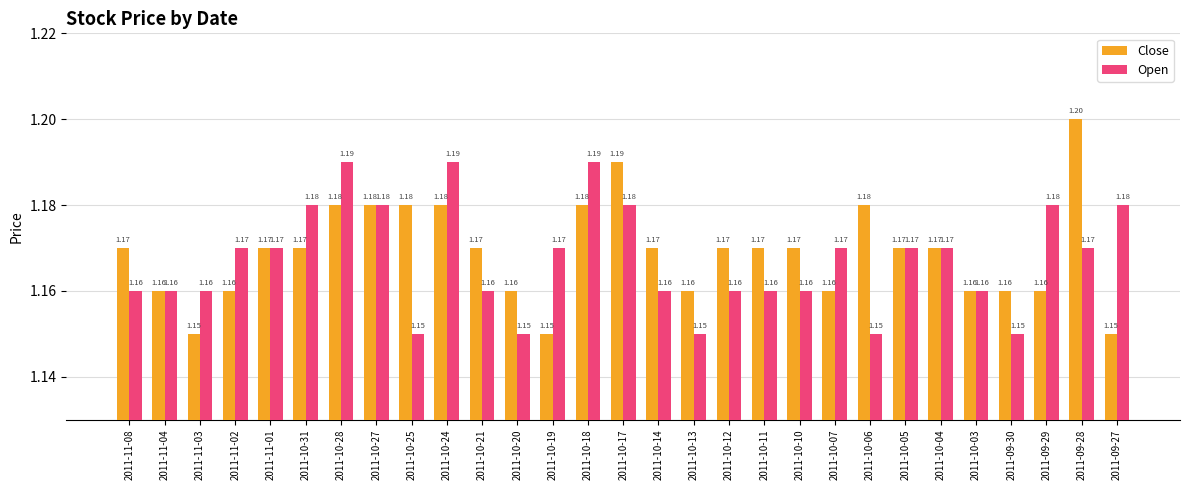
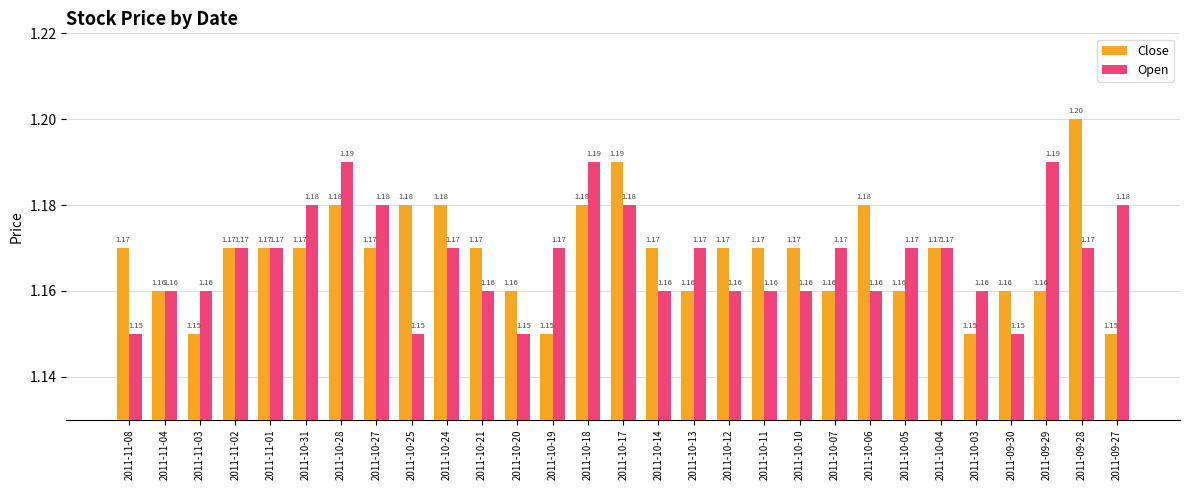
  {
    "Close": {
      "2011-11-08": 1.17,
      "2011-11-03": 1.15,
-     "2011-11-02": 1.16,
+     "2011-11-02": 1.17,
      "2011-10-31": 1.17,
      "2011-10-28": 1.18,
-     "2011-10-27": 1.18,
+     "2011-10-27": 1.17,
      "2011-10-25": 1.18,
      "2011-10-24": 1.18,
      "2011-10-21": 1.17,
      "2011-10-20": 1.16,
      "2011-10-19": 1.15,
      "2011-10-18": 1.18,
      "2011-10-17": 1.19,
      "2011-10-14": 1.17,
      "2011-10-13": 1.16,
      "2011-10-12": 1.17,
      "2011-10-11": 1.17,
      "2011-10-10": 1.17,
      "2011-10-07": 1.16,
      "2011-10-06": 1.18,
-     "2011-10-05": 1.17,
-     "2011-10-03": 1.16,
+     "2011-10-05": 1.16,
+     "2011-10-03": 1.15,
      "2011-09-30": 1.16,
      "2011-09-29": 1.16,
      "2011-09-28": 1.20,
      "2011-09-27": 1.15
    },
    "Open": {
-     "2011-11-08": 1.16,
+     "2011-11-08": 1.15,
      "2011-11-03": 1.16,
      "2011-10-31": 1.18,
      "2011-10-28": 1.19,
      "2011-10-27": 1.18,
      "2011-10-25": 1.15,
-     "2011-10-24": 1.19,
+     "2011-10-24": 1.17,
      "2011-10-21": 1.16,
      "2011-10-20": 1.15,
      "2011-10-19": 1.17,
      "2011-10-18": 1.19,
      "2011-10-17": 1.18,
      "2011-10-14": 1.16,
-     "2011-10-13": 1.15,
+     "2011-10-13": 1.17,
      "2011-10-12": 1.16,
      "2011-10-11": 1.16,
      "2011-10-10": 1.16,
      "2011-10-07": 1.17,
-     "2011-10-06": 1.15,
+     "2011-10-06": 1.16,
      "2011-10-05": 1.17,
      "2011-10-03": 1.16,
      "2011-09-30": 1.15,
-     "2011-09-29": 1.18,
+     "2011-09-29": 1.19,
      "2011-09-28": 1.17,
      "2011-09-27": 1.18
    }
  }
